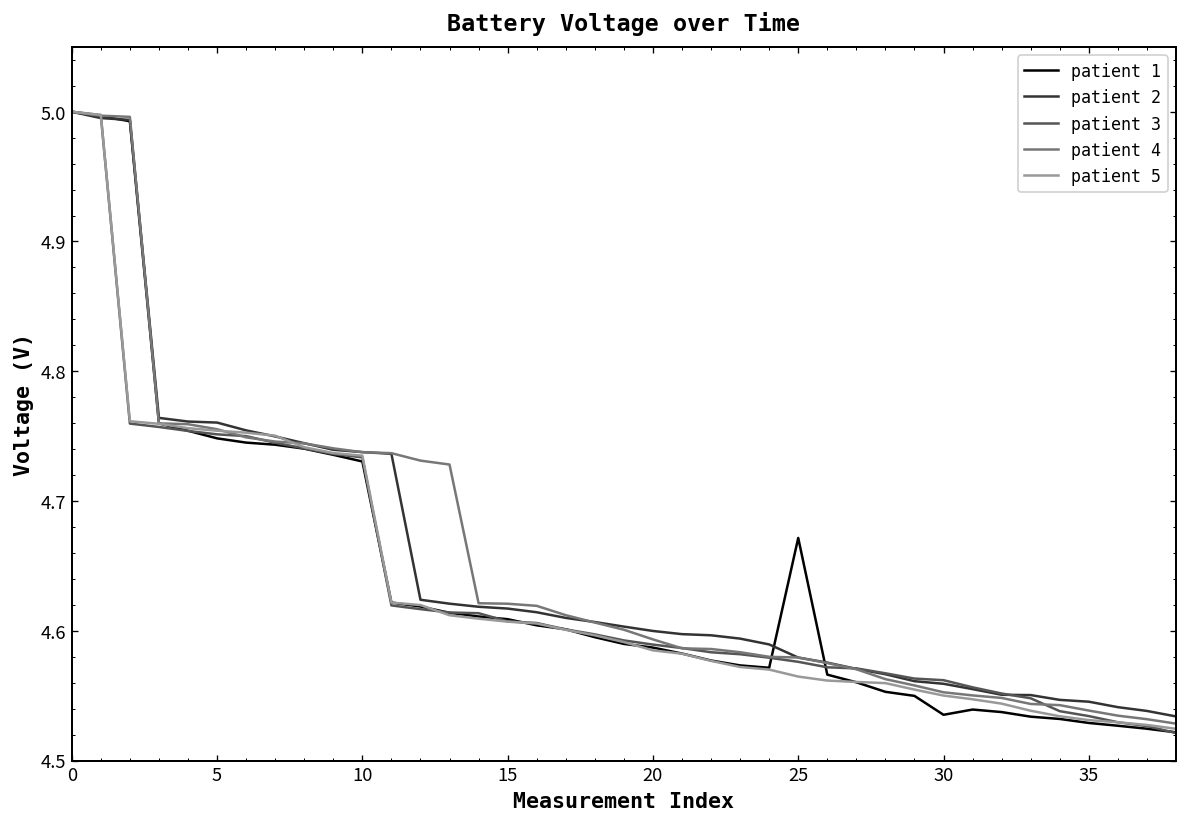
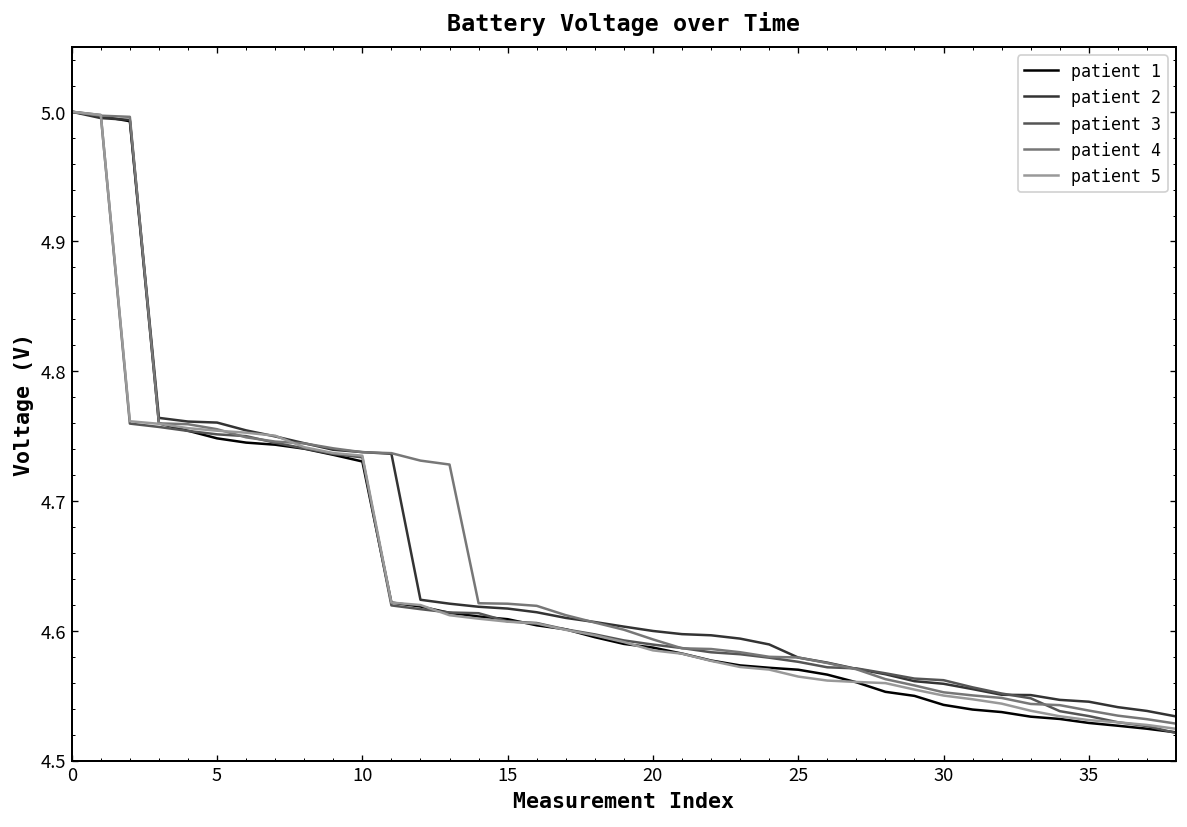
  {
    "patient 1": {
      "5": 4.748,
      "10": 4.730,
-     "25": 4.672,
-     "30": 4.535
+     "25": 4.570,
+     "30": 4.543
    }
  }
